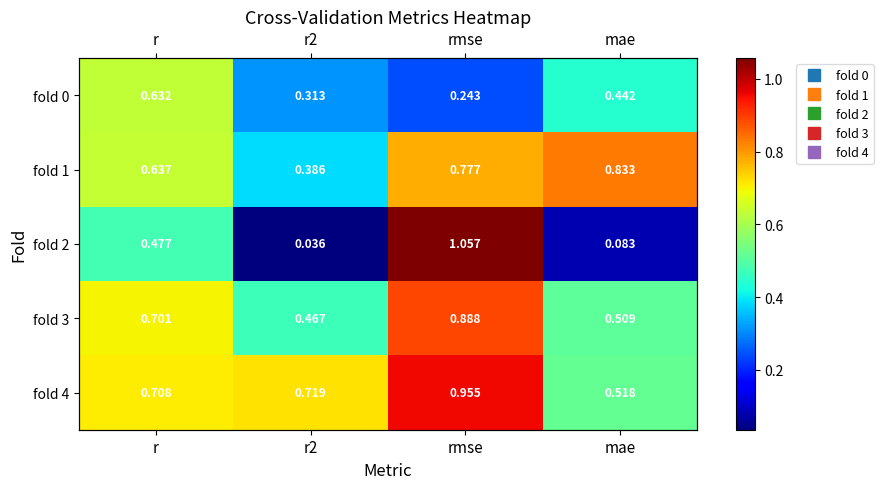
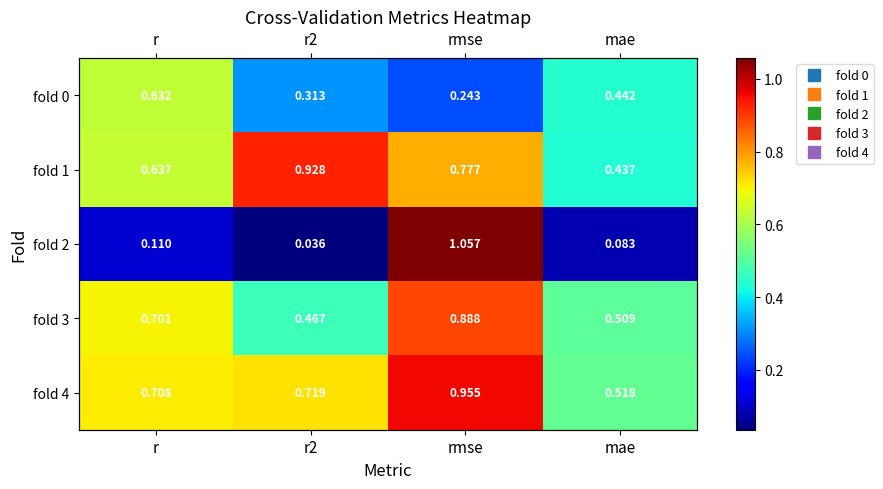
  {
    "fold 0": {
      "r": 0.632,
      "r2": 0.313,
      "rmse": 0.243,
      "mae": 0.442
    },
    "fold 1": {
      "r": 0.637,
-     "r2": 0.386,
+     "r2": 0.928,
      "rmse": 0.777,
-     "mae": 0.833
+     "mae": 0.437
    },
    "fold 2": {
-     "r": 0.477,
+     "r": 0.110,
      "r2": 0.036,
      "rmse": 1.057,
      "mae": 0.083
    },
    "fold 3": {
      "r": 0.701,
      "r2": 0.467,
      "rmse": 0.888,
      "mae": 0.509
    },
    "fold 4": {
      "r": 0.708,
      "r2": 0.719,
      "rmse": 0.955,
      "mae": 0.518
    }
  }
